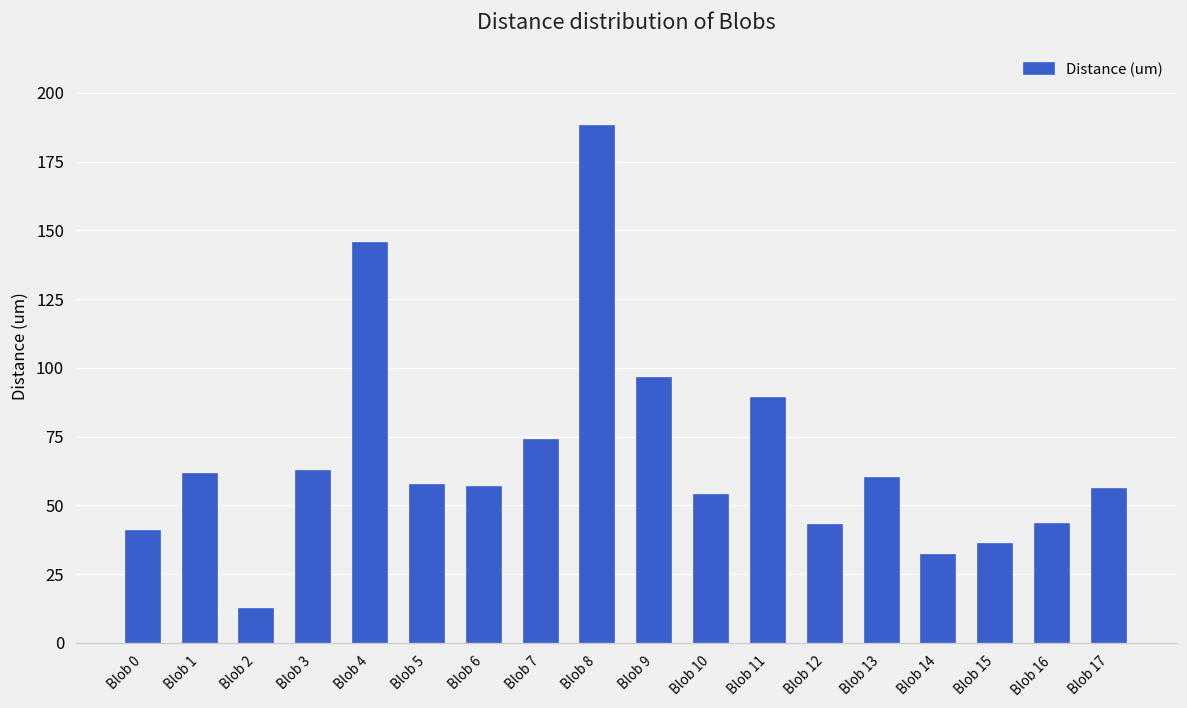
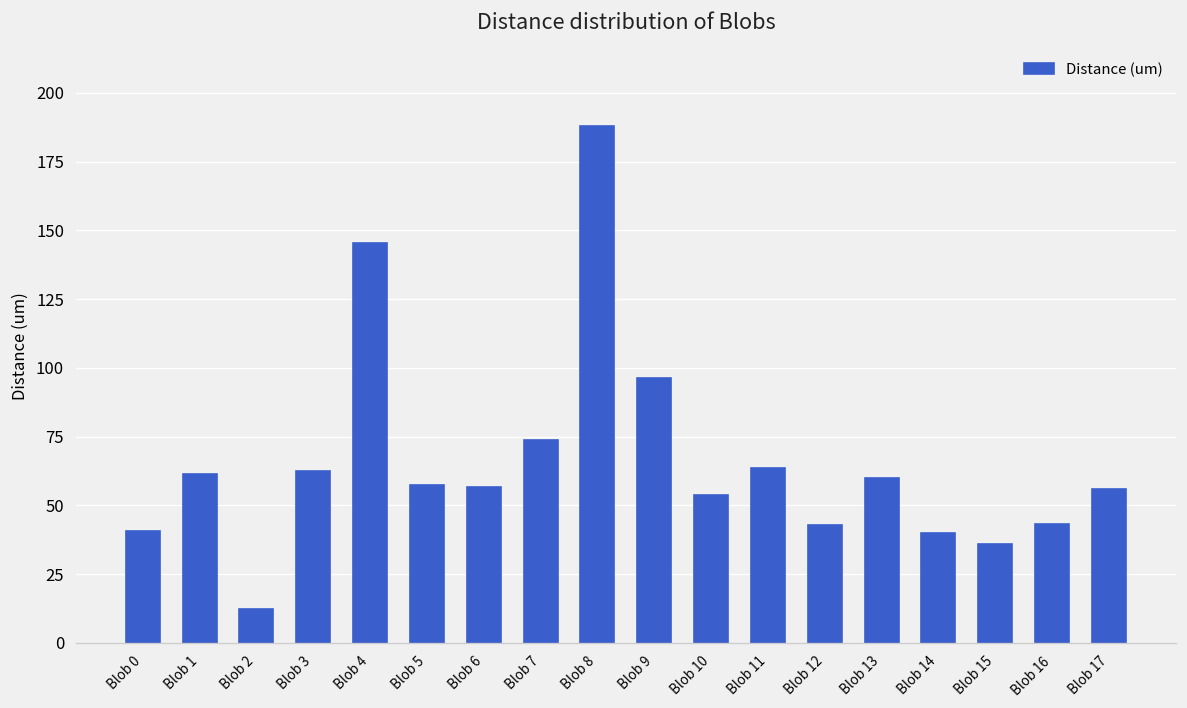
  {
    "Blob 0": 41,
    "Blob 1": 61,
    "Blob 2": 12,
    "Blob 3": 62,
    "Blob 4": 145,
    "Blob 5": 57,
    "Blob 6": 57,
    "Blob 7": 74,
    "Blob 8": 188,
    "Blob 9": 96,
    "Blob 10": 54,
-   "Blob 11": 89,
+   "Blob 11": 64,
    "Blob 12": 43,
    "Blob 13": 60,
-   "Blob 14": 32,
+   "Blob 14": 40,
    "Blob 15": 36,
    "Blob 16": 43,
    "Blob 17": 56
  }
